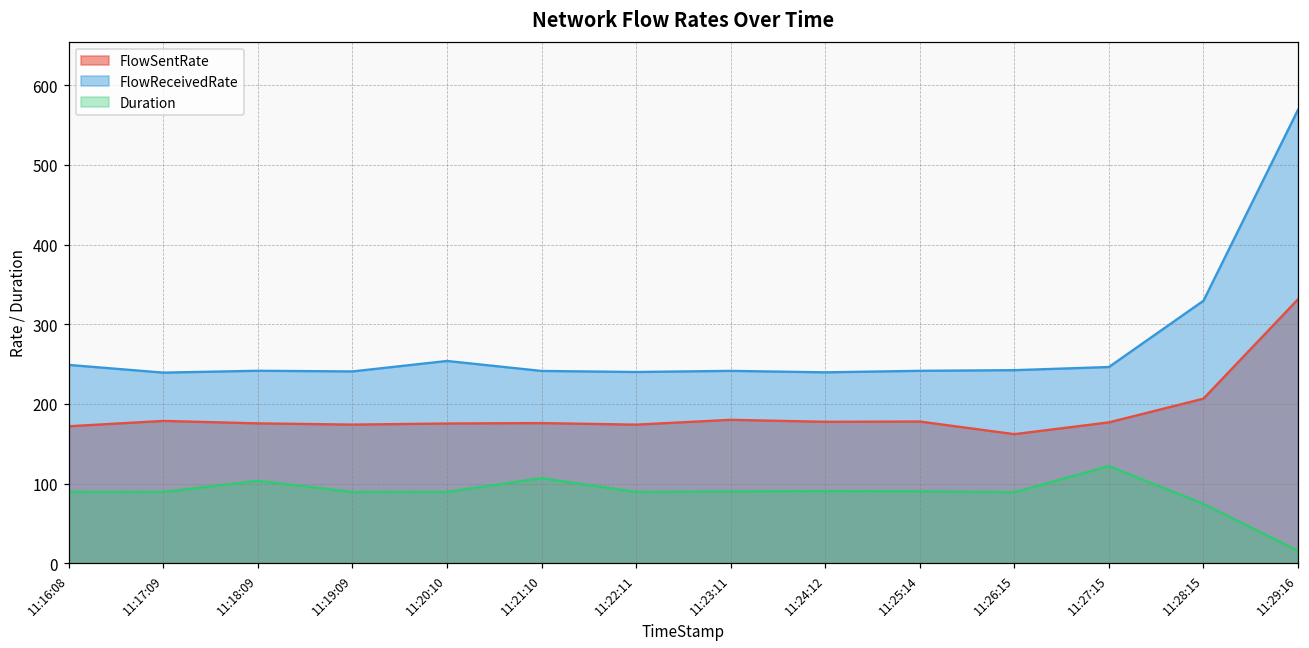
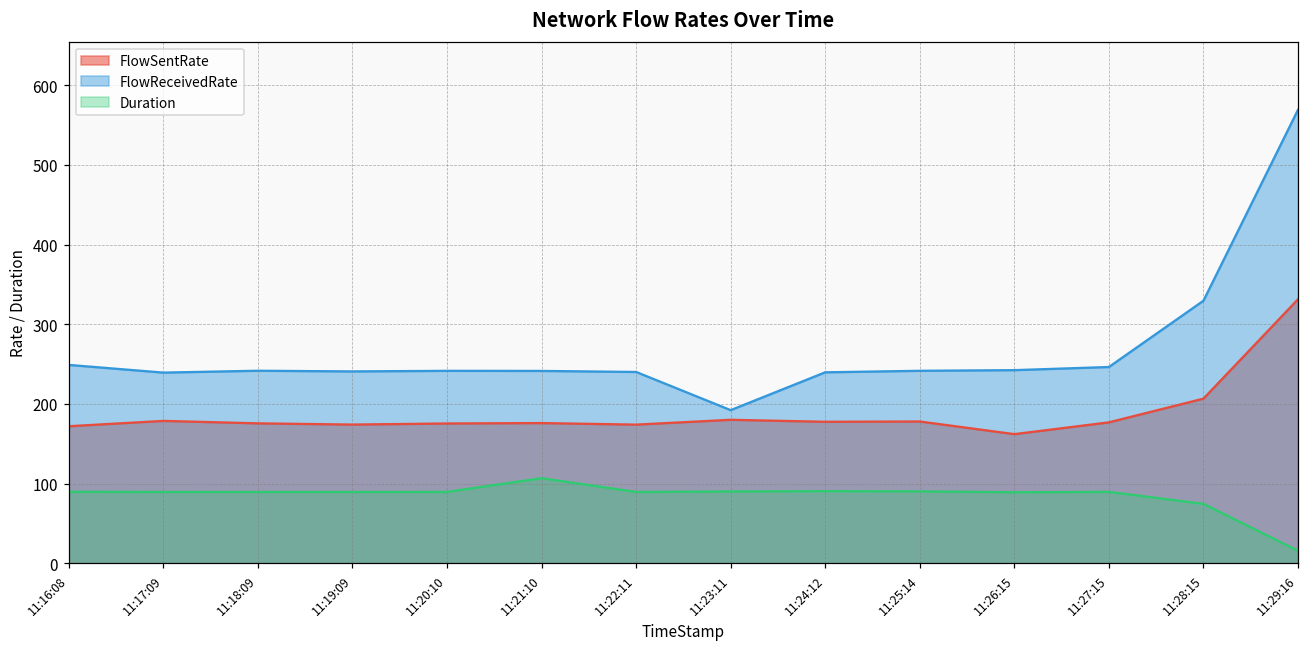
  {
    "FlowSentRate": {
      "11:16:08": 170,
      "11:17:09": 180,
      "11:18:09": 180,
      "11:19:09": 170,
      "11:20:10": 180,
      "11:21:10": 180,
      "11:22:11": 170,
      "11:23:11": 180,
      "11:24:12": 180,
      "11:25:14": 180,
      "11:26:15": 160,
      "11:27:15": 180,
      "11:28:15": 210,
      "11:29:16": 330
    },
    "FlowReceivedRate": {
      "11:16:08": 250,
      "11:17:09": 240,
      "11:18:09": 240,
      "11:19:09": 240,
-     "11:20:10": 250,
+     "11:20:10": 240,
      "11:21:10": 240,
      "11:22:11": 240,
-     "11:23:11": 240,
+     "11:23:11": 190,
      "11:24:12": 240,
      "11:25:14": 240,
      "11:26:15": 240,
      "11:27:15": 250,
      "11:28:15": 330,
      "11:29:16": 570
    },
    "Duration": {
      "11:16:08": 90,
      "11:17:09": 90,
-     "11:18:09": 100,
+     "11:18:09": 90,
      "11:19:09": 90,
      "11:20:10": 90,
      "11:21:10": 110,
      "11:22:11": 90,
      "11:23:11": 90,
      "11:24:12": 90,
      "11:25:14": 90,
      "11:26:15": 90,
-     "11:27:15": 120,
+     "11:27:15": 90,
      "11:28:15": 70,
      "11:29:16": 20
    }
  }
